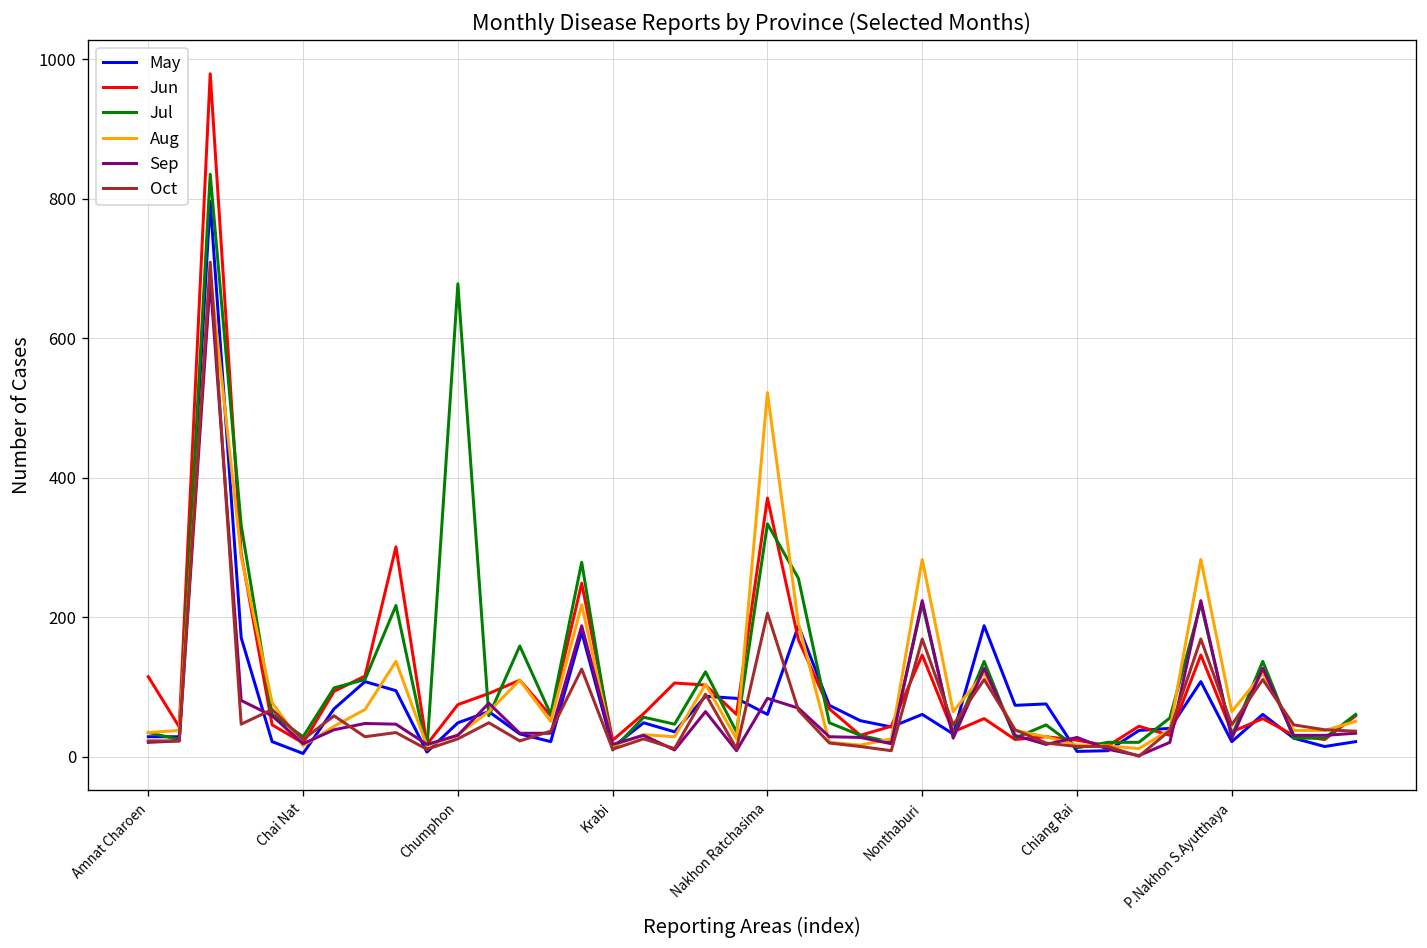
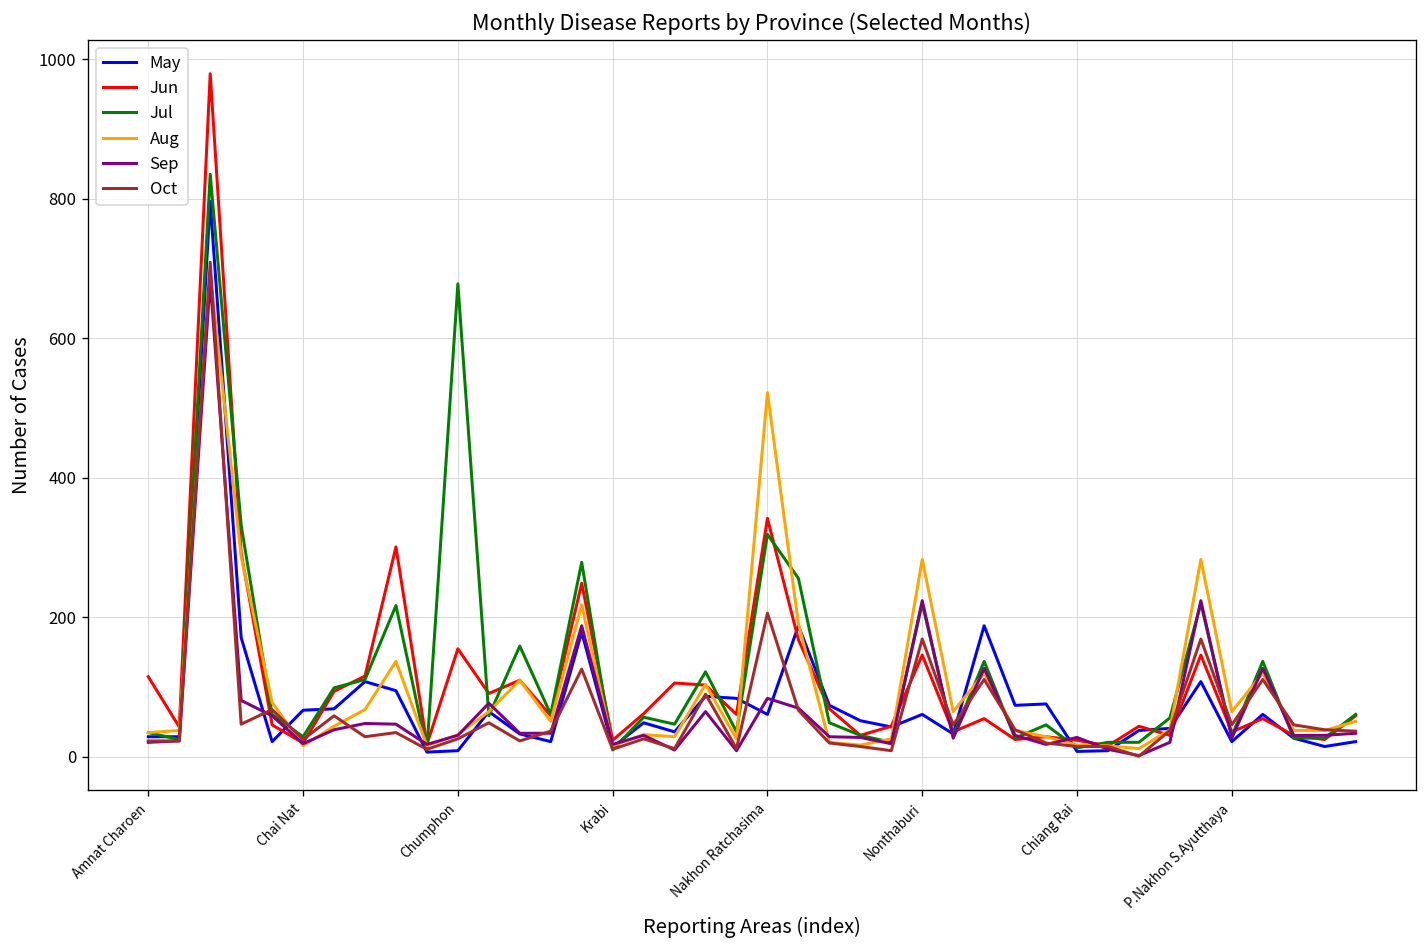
  {
    "May": {
      "Amnat Charoen": 30,
-     "Chai Nat": 10,
-     "Chumphon": 50,
+     "Chai Nat": 70,
+     "Chumphon": 10,
      "Nakhon Ratchasima": 60
    },
    "Jun": {
      "Amnat Charoen": 120,
-     "Chumphon": 80,
+     "Chumphon": 160,
      "Krabi": 20,
-     "Nakhon Ratchasima": 370
+     "Nakhon Ratchasima": 340
    },
    "Jul": {
      "Chumphon": 680,
-     "Nakhon Ratchasima": 330
+     "Nakhon Ratchasima": 320
    },
    "Aug": {
      "Nakhon Ratchasima": 520
    },
    "Sep": {
      "Nakhon Ratchasima": 80
    },
    "Oct": {
      "Chumphon": 30,
      "Nakhon Ratchasima": 210
    }
  }
